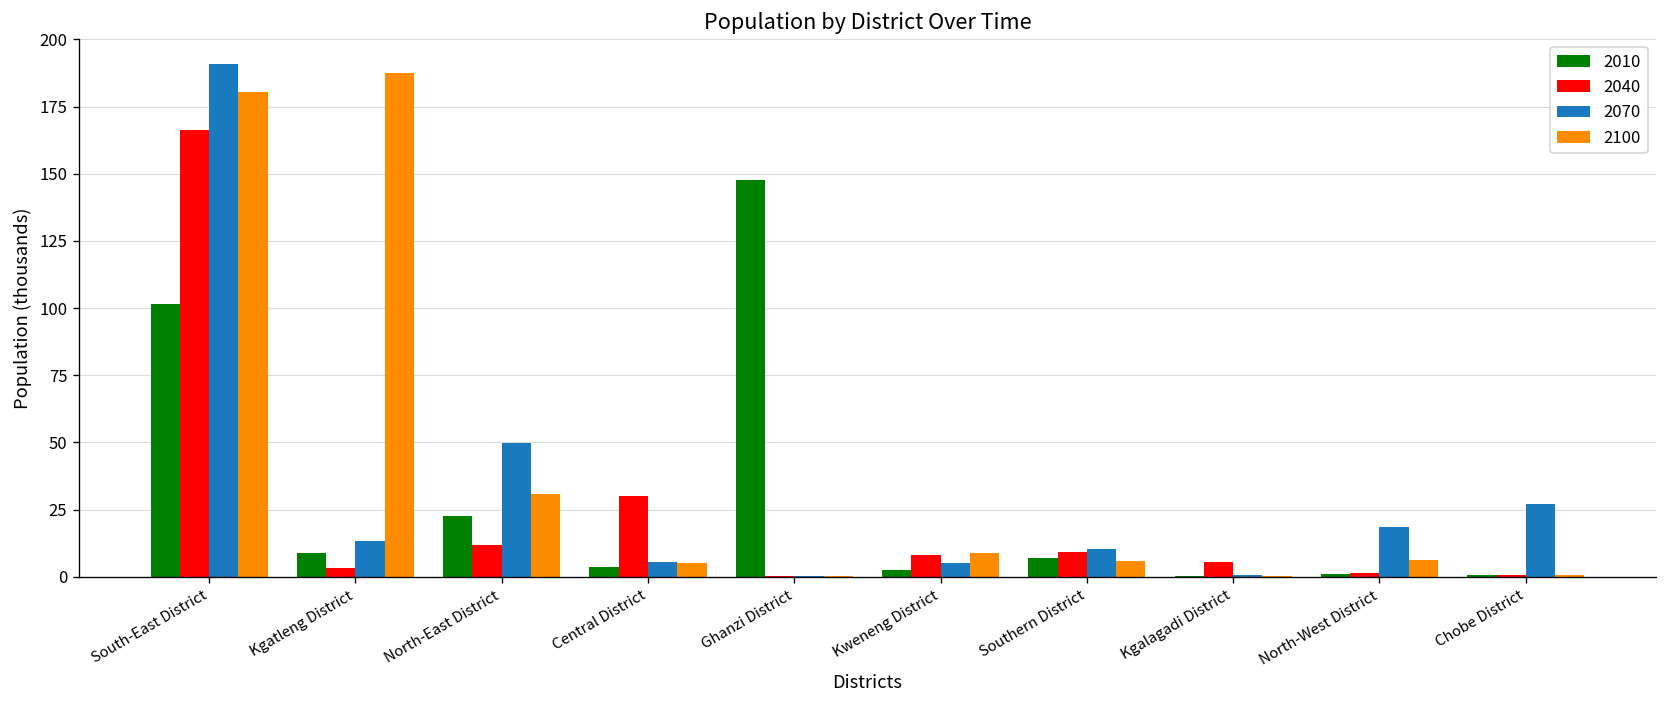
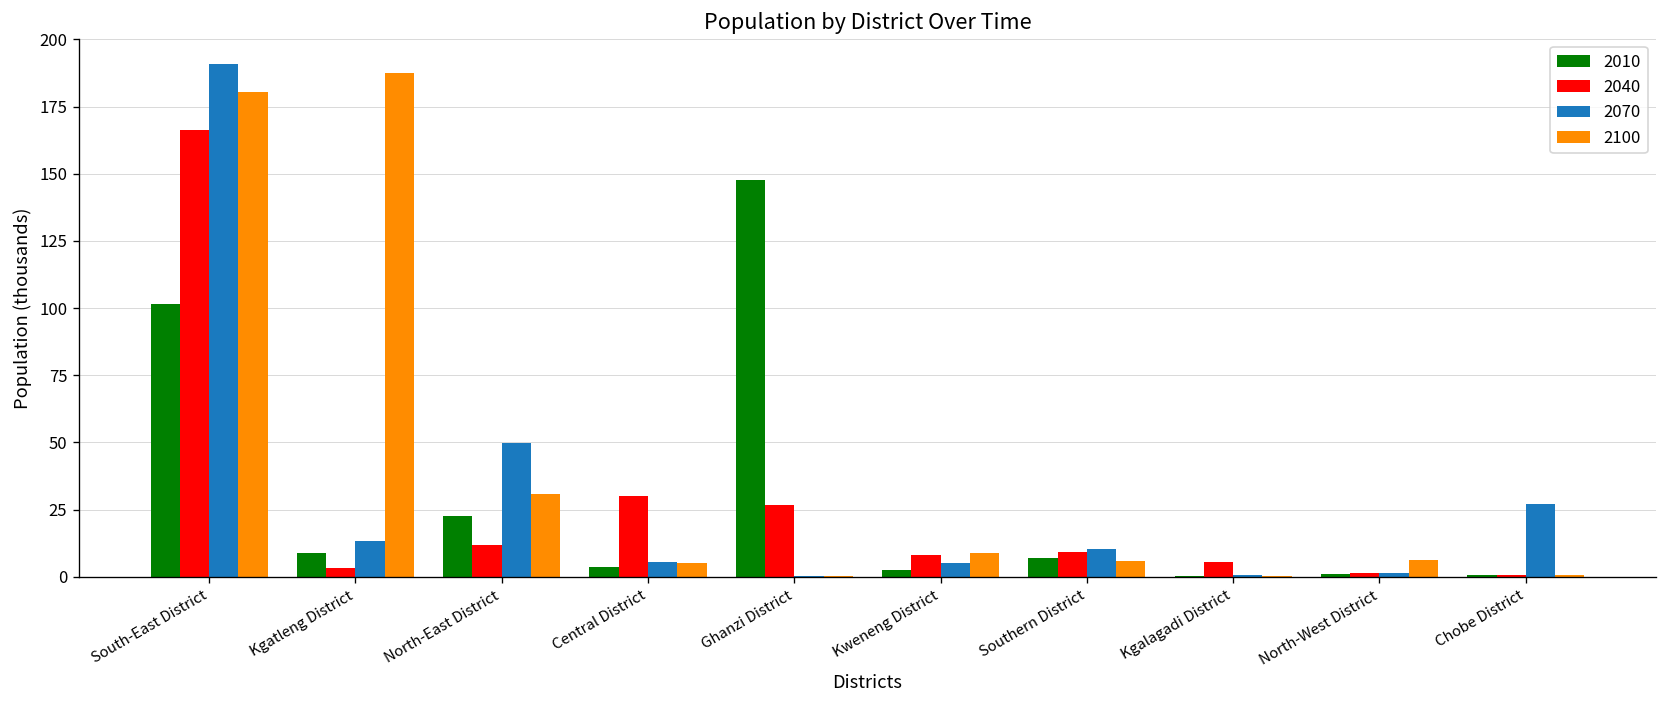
  {
    "2010": {
      "South-East District": 102,
      "Kgatleng District": 9,
      "North-East District": 22,
      "Central District": 4,
      "Ghanzi District": 148,
      "Kweneng District": 3,
      "Southern District": 7
    },
    "2040": {
      "South-East District": 166,
      "Kgatleng District": 3,
      "North-East District": 12,
      "Central District": 30,
-     "Ghanzi District": 0,
+     "Ghanzi District": 27,
      "Kweneng District": 8,
      "Southern District": 9,
      "Kgalagadi District": 5,
      "North-West District": 1
    },
    "2070": {
      "South-East District": 191,
      "Kgatleng District": 13,
      "North-East District": 50,
      "Central District": 5,
      "Kweneng District": 5,
      "Southern District": 10,
-     "North-West District": 18,
+     "North-West District": 1,
      "Chobe District": 27
    },
    "2100": {
      "South-East District": 180,
      "Kgatleng District": 187,
      "North-East District": 31,
      "Central District": 5,
      "Kweneng District": 9,
      "Southern District": 6,
      "North-West District": 6
    }
  }
